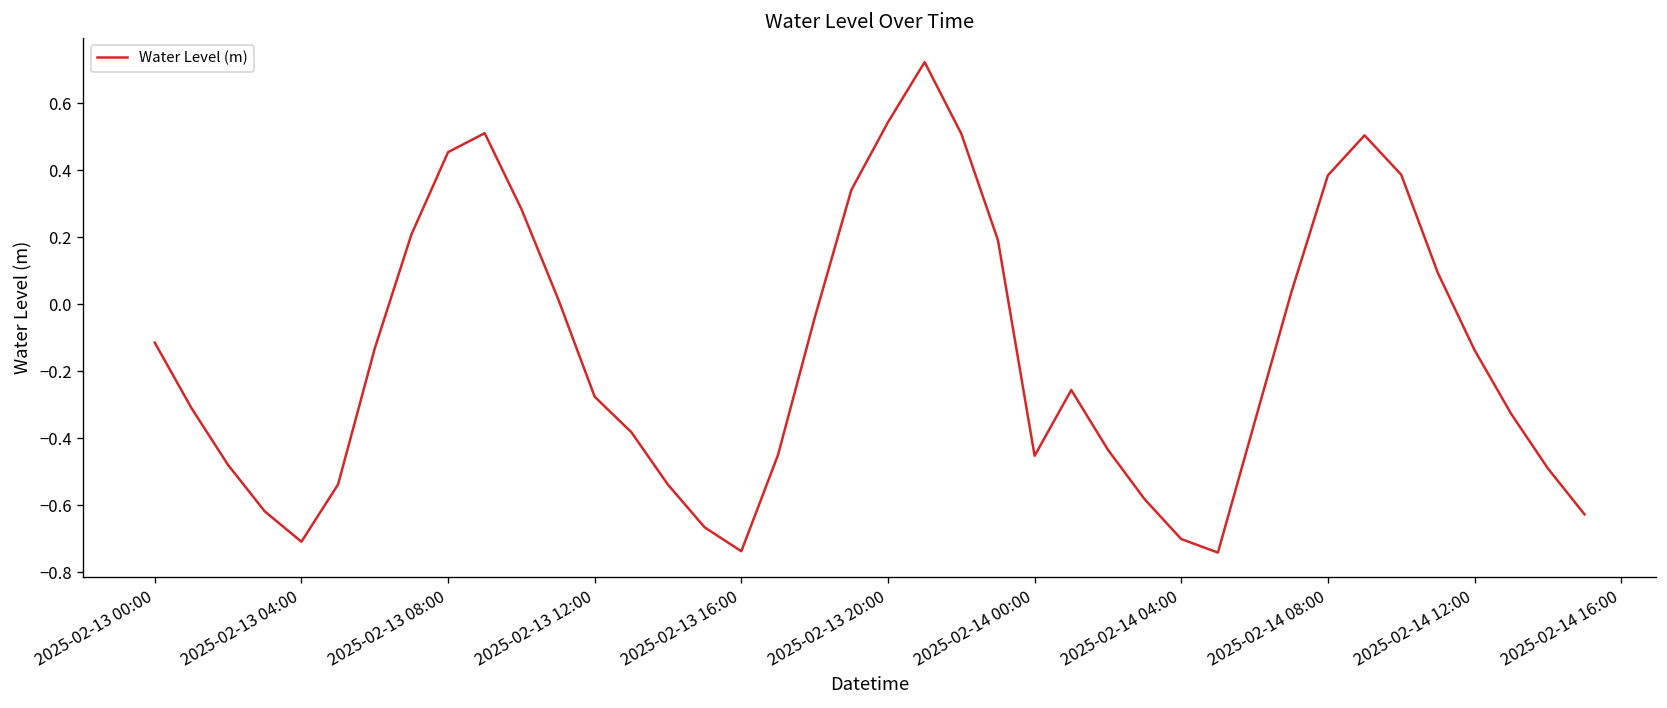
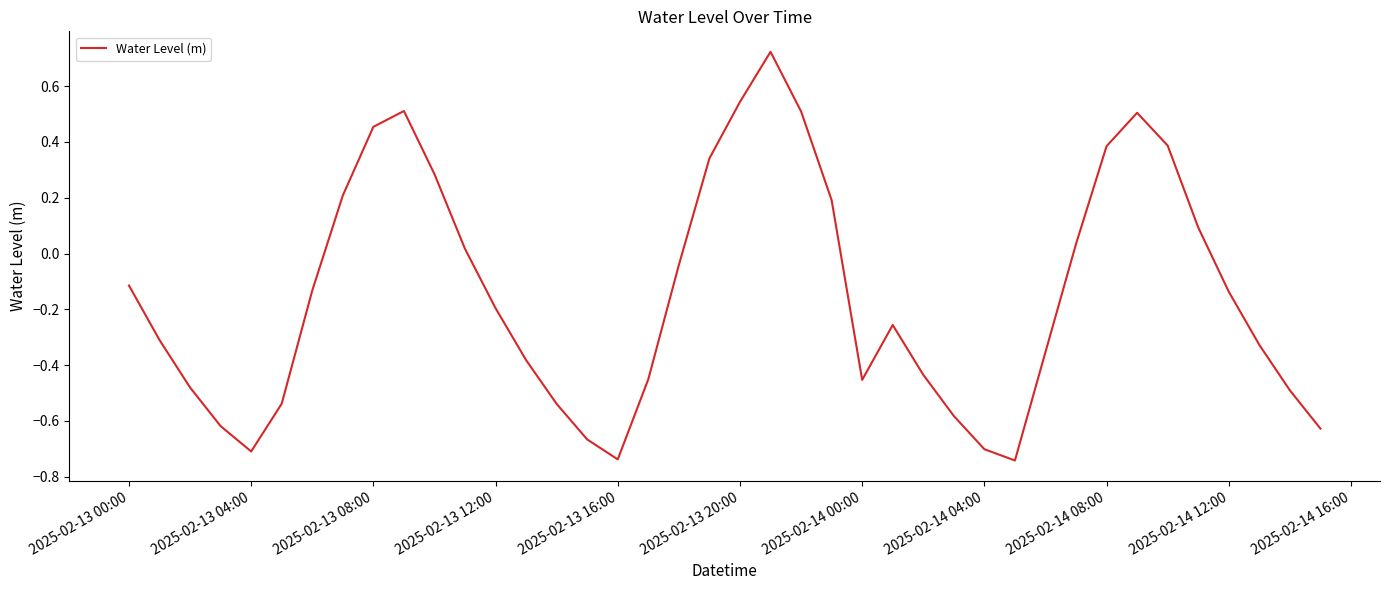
  {
    "2025-02-13 00:00": -0.11,
    "2025-02-13 04:00": -0.71,
    "2025-02-13 08:00": 0.45,
-   "2025-02-13 12:00": -0.28,
+   "2025-02-13 12:00": -0.20,
    "2025-02-13 16:00": -0.74,
    "2025-02-13 20:00": 0.54,
    "2025-02-14 00:00": -0.45,
    "2025-02-14 04:00": -0.70,
    "2025-02-14 08:00": 0.38,
    "2025-02-14 12:00": -0.14
  }
